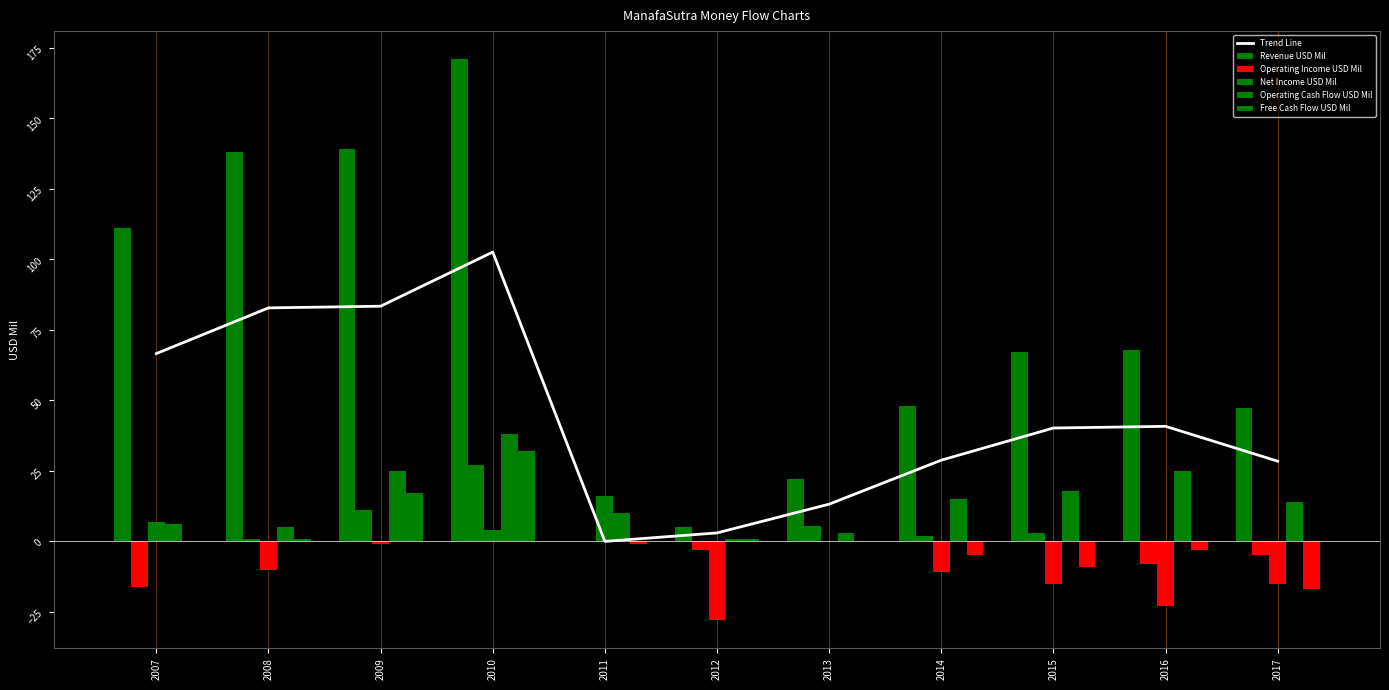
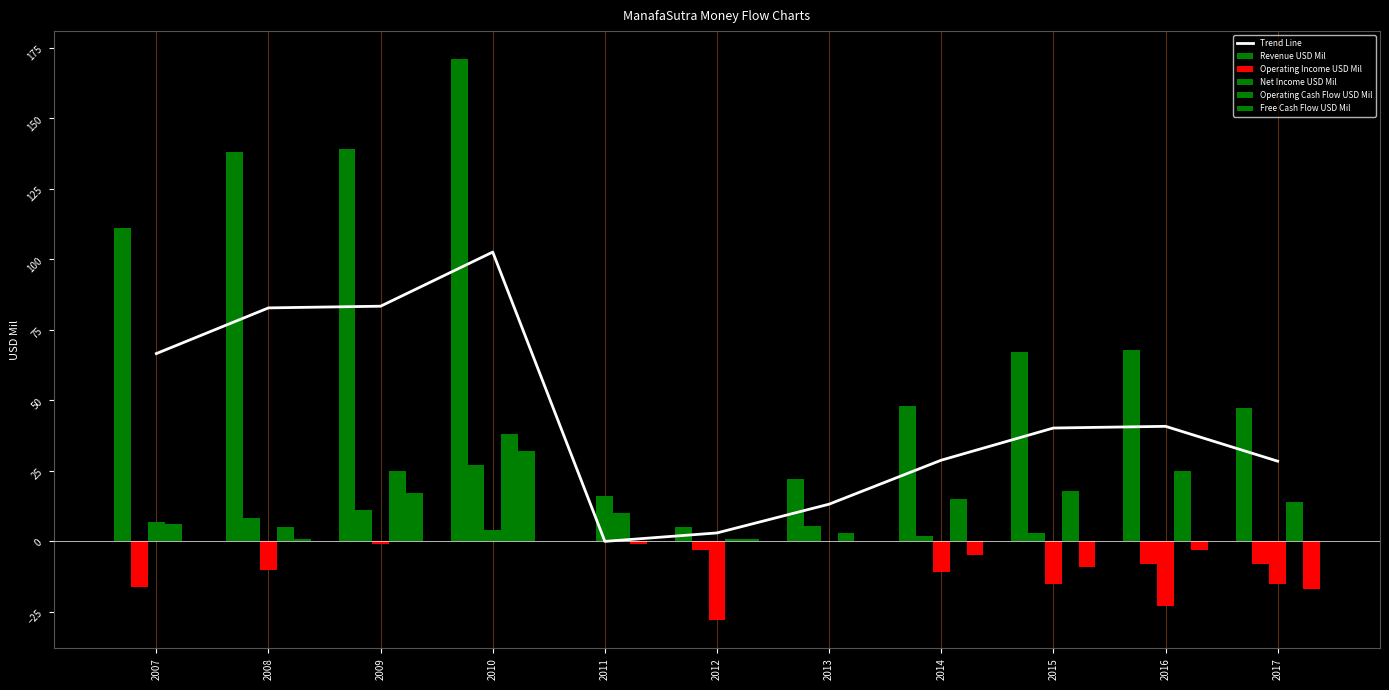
  {
    "Trend Line": {
      "2007": 67,
      "2008": 83,
      "2009": 83,
      "2010": 103,
      "2011": 0,
      "2012": 3,
      "2013": 13,
      "2014": 29,
      "2015": 40,
      "2016": 41,
      "2017": 28
    },
    "Operating Income USD Mil": {
      "2007": -16,
-     "2008": 1,
+     "2008": 8,
      "2009": 11,
      "2010": 27,
      "2011": 0,
      "2012": -3,
      "2013": 6,
      "2014": 2,
      "2015": 3,
      "2016": -8,
-     "2017": -5
+     "2017": -8
    }
  }
